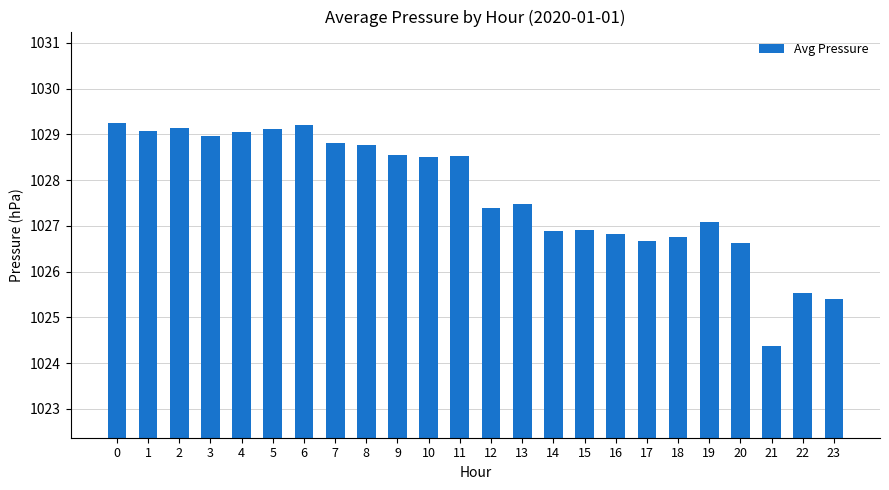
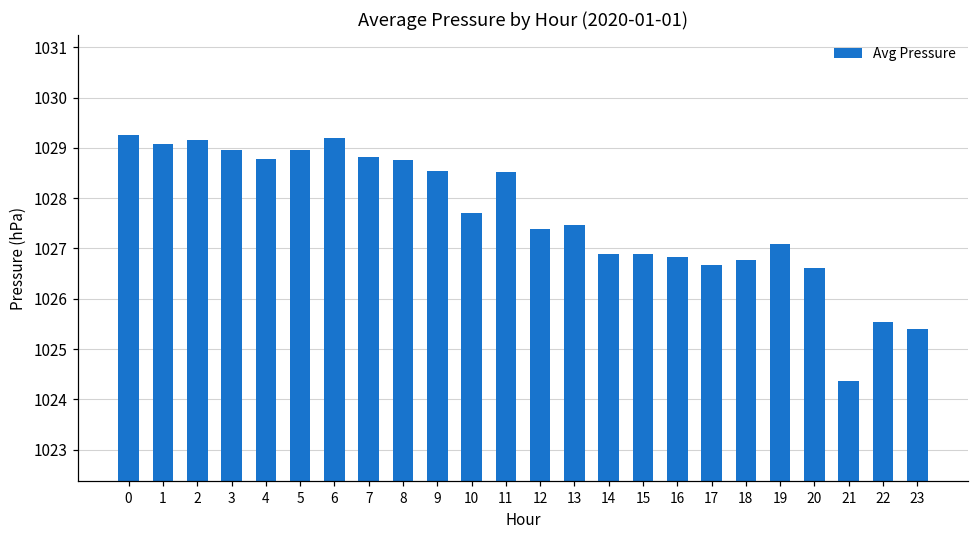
  {
    "0": 1029.3,
    "1": 1029.1,
    "2": 1029.2,
    "3": 1029.0,
-   "4": 1029.1,
-   "5": 1029.1,
+   "4": 1028.8,
+   "5": 1029.0,
    "6": 1029.2,
    "7": 1028.8,
    "8": 1028.8,
    "9": 1028.6,
-   "10": 1028.5,
+   "10": 1027.7,
    "11": 1028.5,
    "12": 1027.4,
    "13": 1027.5,
    "14": 1026.9,
    "15": 1026.9,
    "16": 1026.8,
    "17": 1026.7,
    "18": 1026.8,
    "19": 1027.1,
    "20": 1026.6,
    "21": 1024.4,
    "22": 1025.5,
    "23": 1025.4
  }
